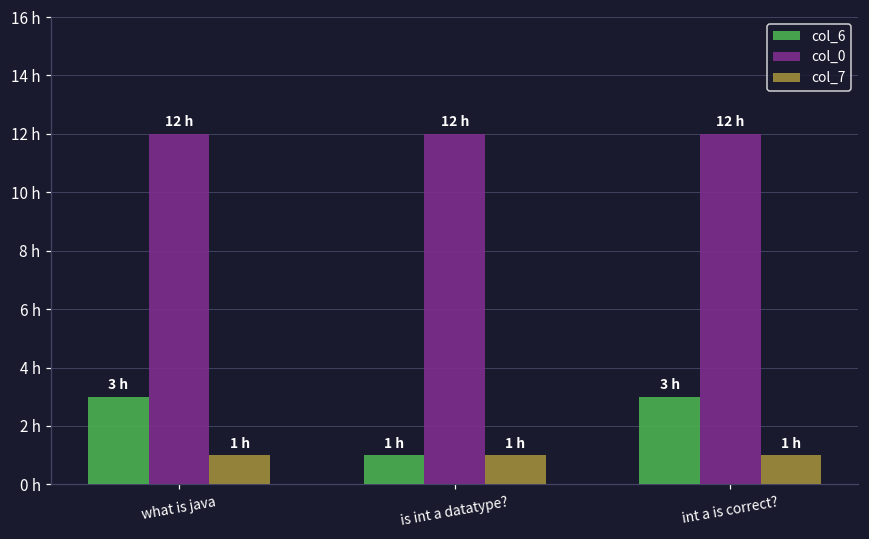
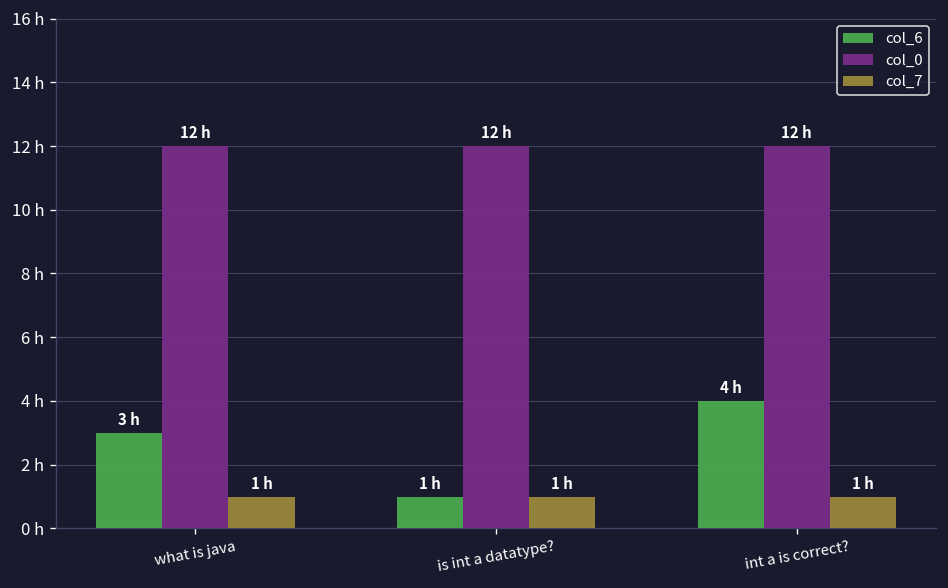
  {
    "col_6": {
      "what is java": 3,
      "is int a datatype?": 1,
-     "int a is correct?": 3
+     "int a is correct?": 4
    },
    "col_0": {
      "what is java": 12,
      "is int a datatype?": 12,
      "int a is correct?": 12
    },
    "col_7": {
      "what is java": 1,
      "is int a datatype?": 1,
      "int a is correct?": 1
    }
  }
